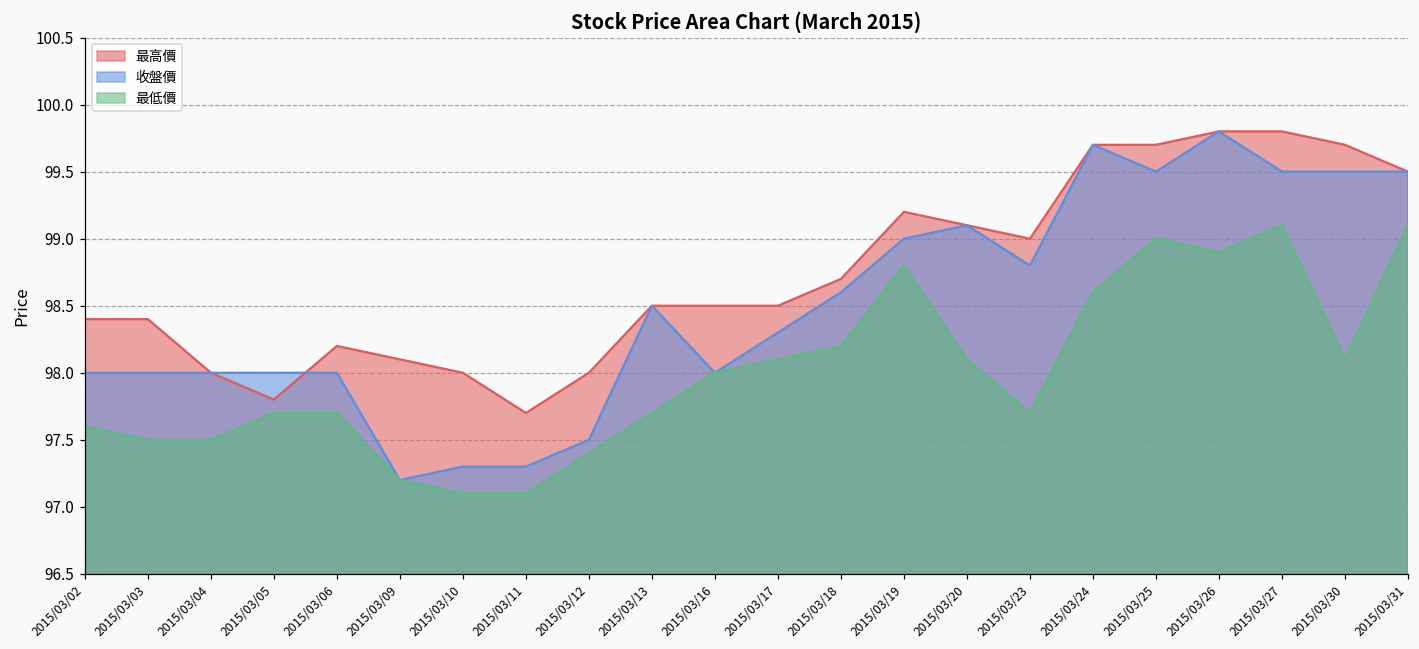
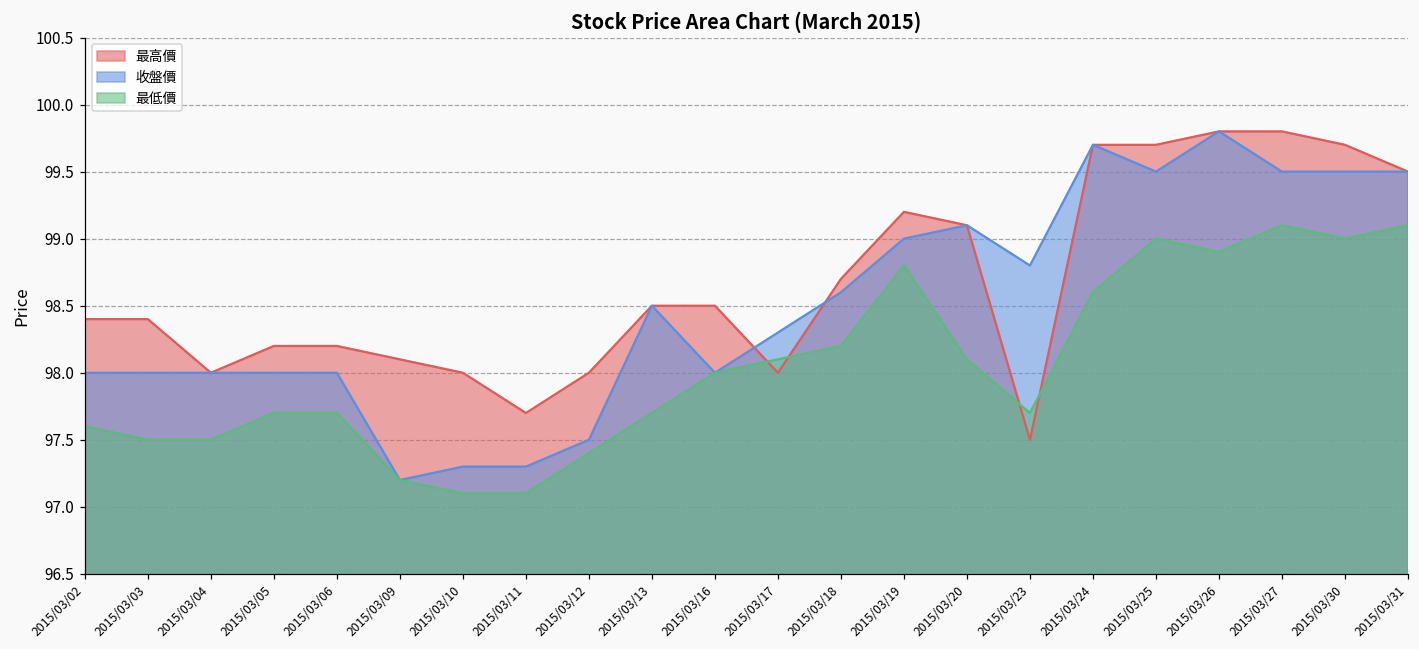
  {
    "最高價": {
      "2015/03/02": 98.4,
      "2015/03/03": 98.4,
-     "2015/03/05": 97.8,
+     "2015/03/05": 98.2,
      "2015/03/06": 98.2,
      "2015/03/09": 98.1,
      "2015/03/10": 98.0,
      "2015/03/11": 97.7,
      "2015/03/12": 98.0,
      "2015/03/16": 98.5,
-     "2015/03/17": 98.5,
+     "2015/03/17": 98.0,
      "2015/03/18": 98.7,
      "2015/03/19": 99.2,
-     "2015/03/23": 99.0,
+     "2015/03/23": 97.5,
      "2015/03/25": 99.7,
      "2015/03/27": 99.8,
      "2015/03/30": 99.7
    },
    "收盤價": {
      "2015/03/02": 98.0,
      "2015/03/03": 98.0,
      "2015/03/05": 98.0,
      "2015/03/06": 98.0,
      "2015/03/10": 97.3,
      "2015/03/11": 97.3,
      "2015/03/12": 97.5,
      "2015/03/17": 98.3,
      "2015/03/18": 98.6,
      "2015/03/19": 99.0,
      "2015/03/23": 98.8,
      "2015/03/25": 99.5,
      "2015/03/27": 99.5,
      "2015/03/30": 99.5
    },
    "最低價": {
      "2015/03/02": 97.6,
      "2015/03/03": 97.5,
      "2015/03/04": 97.5,
      "2015/03/05": 97.7,
      "2015/03/06": 97.7,
      "2015/03/10": 97.1,
      "2015/03/11": 97.1,
      "2015/03/12": 97.4,
      "2015/03/13": 97.7,
      "2015/03/17": 98.1,
      "2015/03/18": 98.2,
      "2015/03/19": 98.8,
      "2015/03/20": 98.1,
      "2015/03/23": 97.7,
      "2015/03/24": 98.6,
      "2015/03/25": 99.0,
      "2015/03/26": 98.9,
      "2015/03/27": 99.1,
-     "2015/03/30": 98.1,
+     "2015/03/30": 99.0,
      "2015/03/31": 99.1
    }
  }
